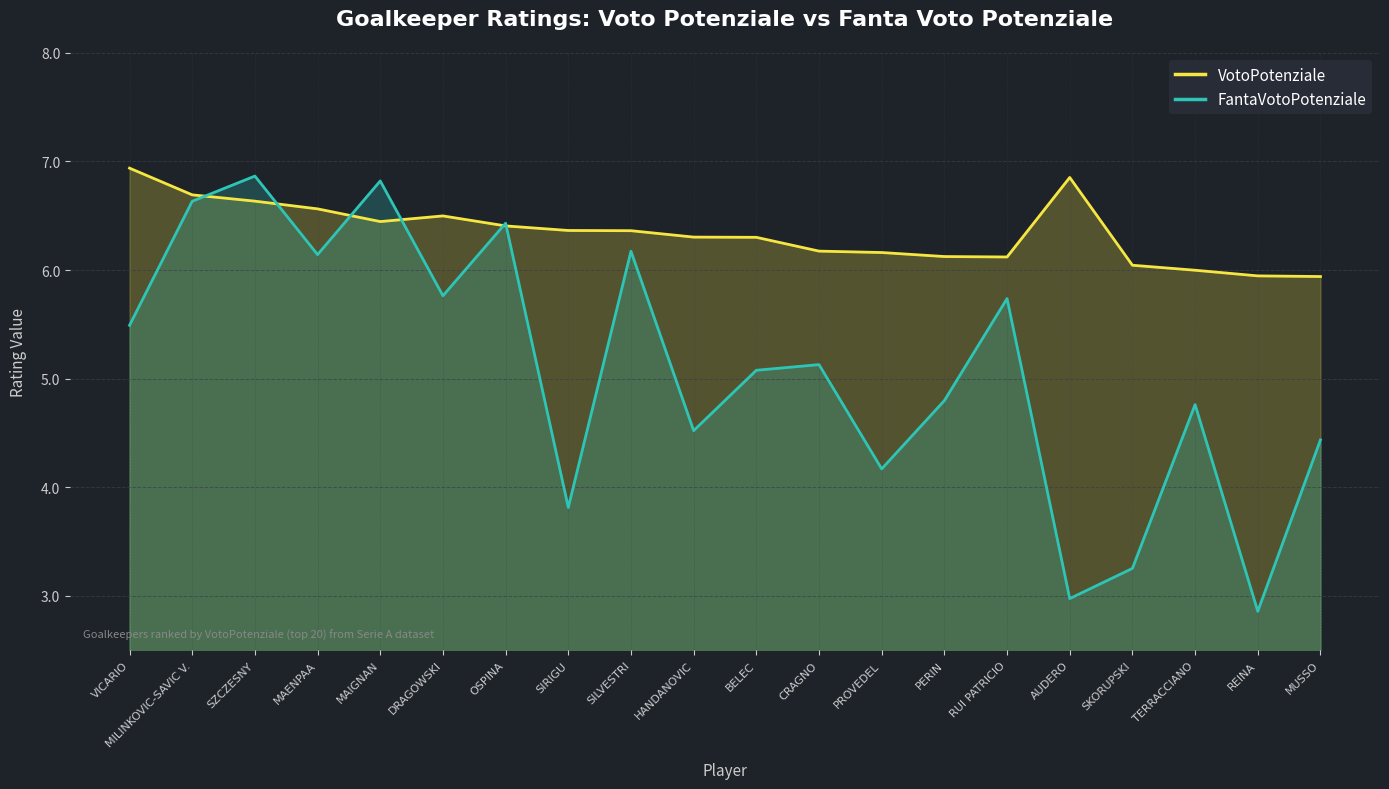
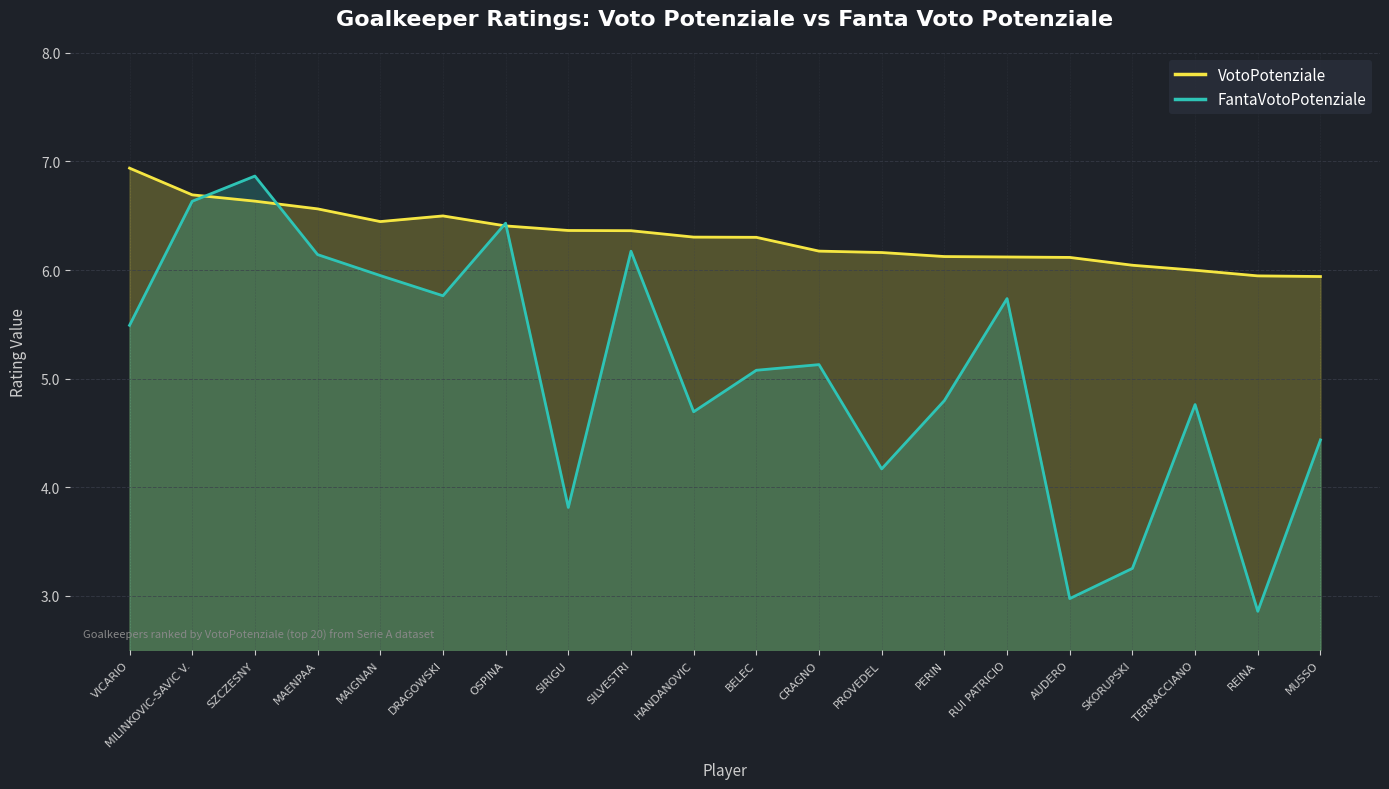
  {
    "VotoPotenziale": {
      "VICARIO": 6.94,
      "MILINKOVIC-SAVIC V.": 6.69,
      "SZCZESNY": 6.63,
      "MAENPAA": 6.56,
      "MAIGNAN": 6.45,
      "DRAGOWSKI": 6.50,
      "OSPINA": 6.41,
      "SIRIGU": 6.36,
      "SILVESTRI": 6.36,
      "HANDANOVIC": 6.30,
      "BELEC": 6.30,
      "CRAGNO": 6.17,
      "PROVEDEL": 6.16,
      "PERIN": 6.12,
      "RUI PATRICIO": 6.12,
-     "AUDERO": 6.85,
+     "AUDERO": 6.12,
      "SKORUPSKI": 6.04,
      "TERRACCIANO": 6.00,
      "REINA": 5.95,
      "MUSSO": 5.94
    },
    "FantaVotoPotenziale": {
      "VICARIO": 5.49,
      "MILINKOVIC-SAVIC V.": 6.63,
      "SZCZESNY": 6.87,
      "MAENPAA": 6.14,
-     "MAIGNAN": 6.82,
+     "MAIGNAN": 5.95,
      "DRAGOWSKI": 5.76,
      "OSPINA": 6.43,
      "SIRIGU": 3.81,
      "SILVESTRI": 6.17,
-     "HANDANOVIC": 4.52,
+     "HANDANOVIC": 4.70,
      "BELEC": 5.08,
      "CRAGNO": 5.13,
      "PROVEDEL": 4.17,
      "PERIN": 4.80,
      "RUI PATRICIO": 5.74,
      "AUDERO": 2.98,
      "SKORUPSKI": 3.25,
      "TERRACCIANO": 4.76,
      "REINA": 2.86,
      "MUSSO": 4.44
    }
  }
